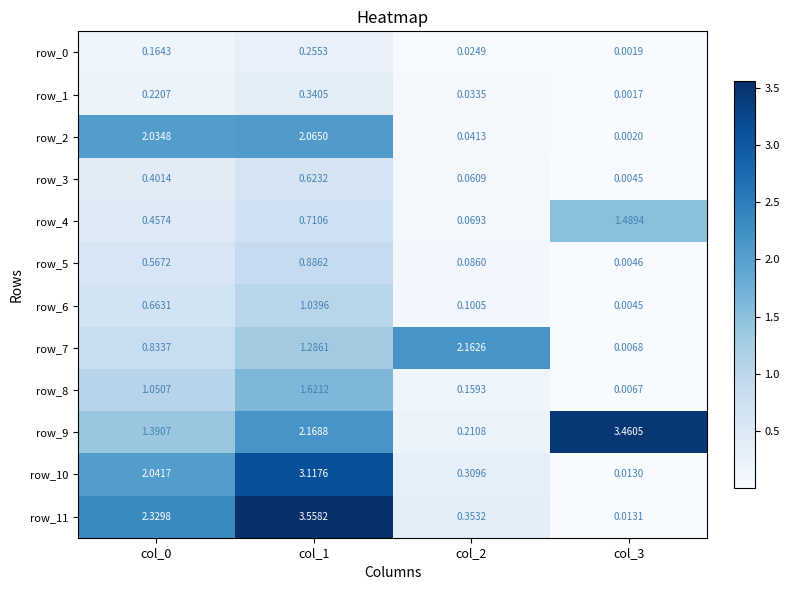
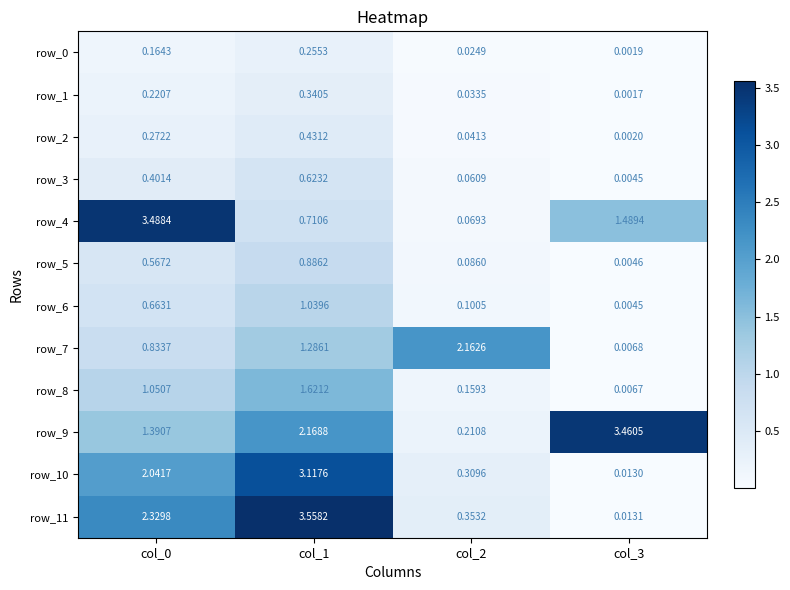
  {
    "row_0": {
      "col_0": 0.1643,
      "col_1": 0.2553,
      "col_2": 0.0249,
      "col_3": 0.0019
    },
    "row_1": {
      "col_0": 0.2207,
      "col_1": 0.3405,
      "col_2": 0.0335,
      "col_3": 0.0017
    },
    "row_2": {
-     "col_0": 2.0348,
-     "col_1": 2.0650,
+     "col_0": 0.2722,
+     "col_1": 0.4312,
      "col_2": 0.0413,
      "col_3": 0.0020
    },
    "row_3": {
      "col_0": 0.4014,
      "col_1": 0.6232,
      "col_2": 0.0609,
      "col_3": 0.0045
    },
    "row_4": {
-     "col_0": 0.4574,
+     "col_0": 3.4884,
      "col_1": 0.7106,
      "col_2": 0.0693,
      "col_3": 1.4894
    },
    "row_5": {
      "col_0": 0.5672,
      "col_1": 0.8862,
      "col_2": 0.0860,
      "col_3": 0.0046
    },
    "row_6": {
      "col_0": 0.6631,
      "col_1": 1.0396,
      "col_2": 0.1005,
      "col_3": 0.0045
    },
    "row_7": {
      "col_0": 0.8337,
      "col_1": 1.2861,
      "col_2": 2.1626,
      "col_3": 0.0068
    },
    "row_8": {
      "col_0": 1.0507,
      "col_1": 1.6212,
      "col_2": 0.1593,
      "col_3": 0.0067
    },
    "row_9": {
      "col_0": 1.3907,
      "col_1": 2.1688,
      "col_2": 0.2108,
      "col_3": 3.4605
    },
    "row_10": {
      "col_0": 2.0417,
      "col_1": 3.1176,
      "col_2": 0.3096,
      "col_3": 0.0130
    },
    "row_11": {
      "col_0": 2.3298,
      "col_1": 3.5582,
      "col_2": 0.3532,
      "col_3": 0.0131
    }
  }
